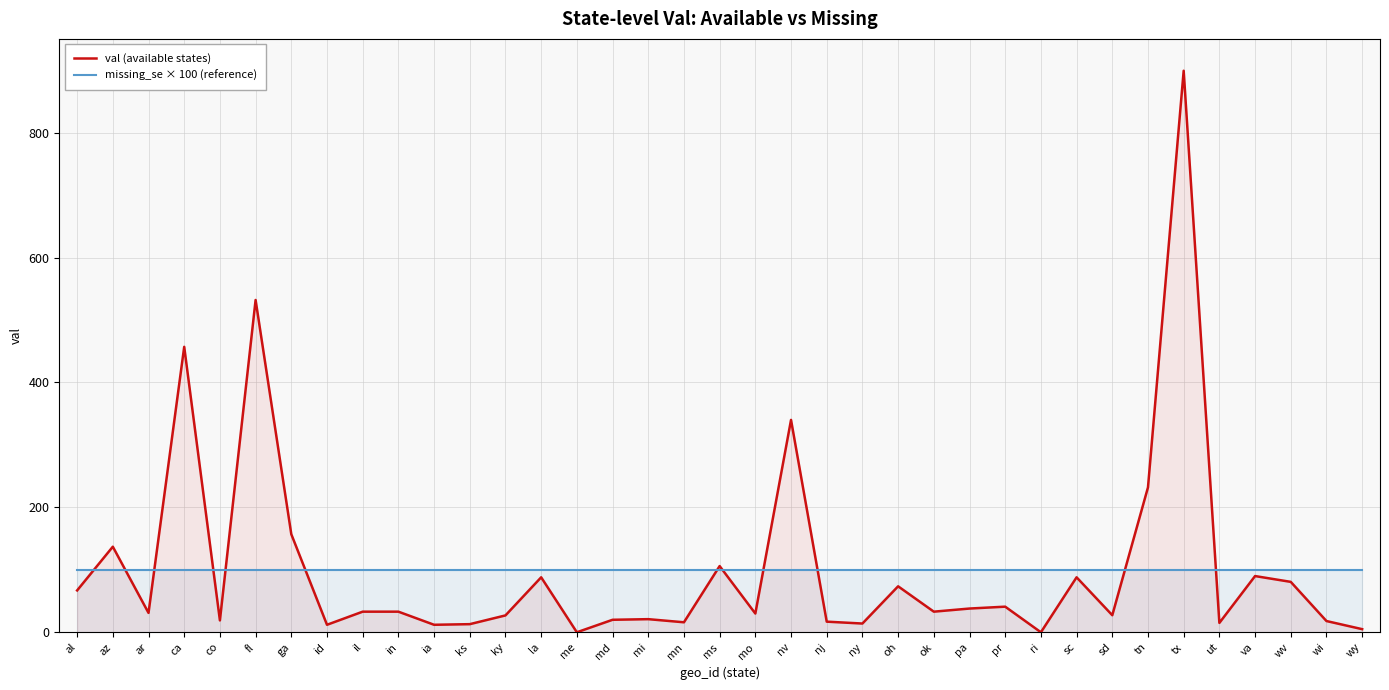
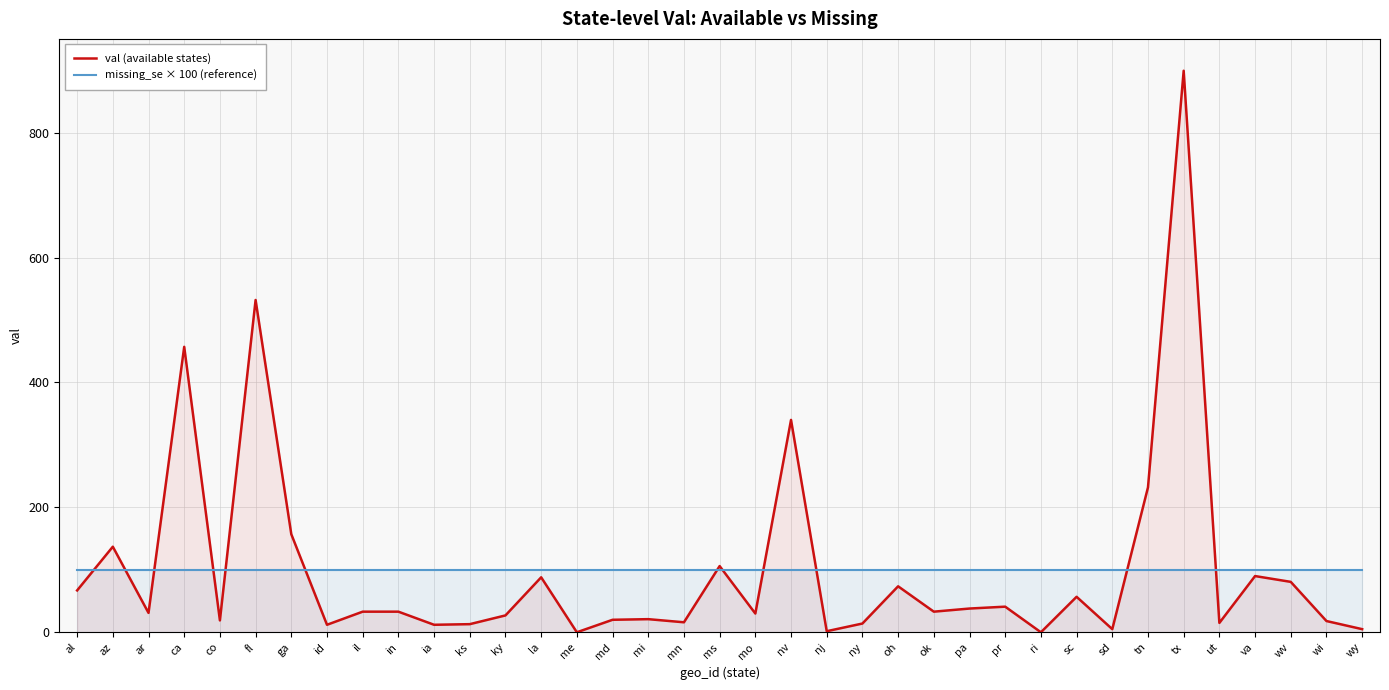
  {
    "val (available states)": {
      "al": 70,
      "az": 140,
      "ar": 30,
      "ca": 460,
      "co": 20,
      "fl": 530,
      "ga": 160,
      "id": 10,
      "il": 30,
      "in": 30,
      "ia": 10,
      "ks": 10,
      "ky": 30,
      "la": 90,
      "me": 0,
      "md": 20,
      "mi": 20,
      "mn": 20,
      "ms": 110,
      "mo": 30,
      "nv": 340,
-     "nj": 20,
+     "nj": 0,
      "ny": 10,
      "oh": 70,
      "ok": 30,
      "pa": 40,
      "pr": 40,
      "ri": 0,
-     "sc": 90,
-     "sd": 30,
+     "sc": 60,
+     "sd": 10,
      "tn": 230,
      "tx": 900,
      "ut": 20,
      "va": 90,
      "wv": 80,
      "wi": 20,
      "wy": 10
    },
    "missing_se × 100 (reference)": {
      "al": 100,
      "az": 100,
      "ar": 100,
      "ca": 100,
      "co": 100,
      "fl": 100,
      "ga": 100,
      "id": 100,
      "il": 100,
      "in": 100,
      "ia": 100,
      "ks": 100,
      "ky": 100,
      "la": 100,
      "me": 100,
      "md": 100,
      "mi": 100,
      "mn": 100,
      "ms": 100,
      "mo": 100,
      "nv": 100,
      "nj": 100,
      "ny": 100,
      "oh": 100,
      "ok": 100,
      "pa": 100,
      "pr": 100,
      "ri": 100,
      "sc": 100,
      "sd": 100,
      "tn": 100,
      "tx": 100,
      "ut": 100,
      "va": 100,
      "wv": 100,
      "wi": 100,
      "wy": 100
    }
  }
